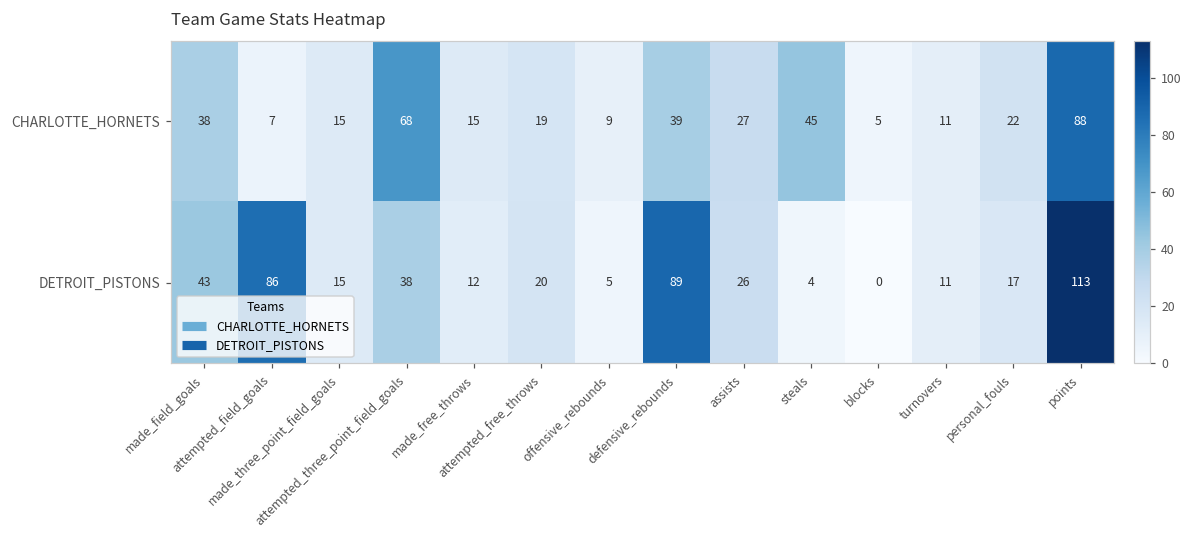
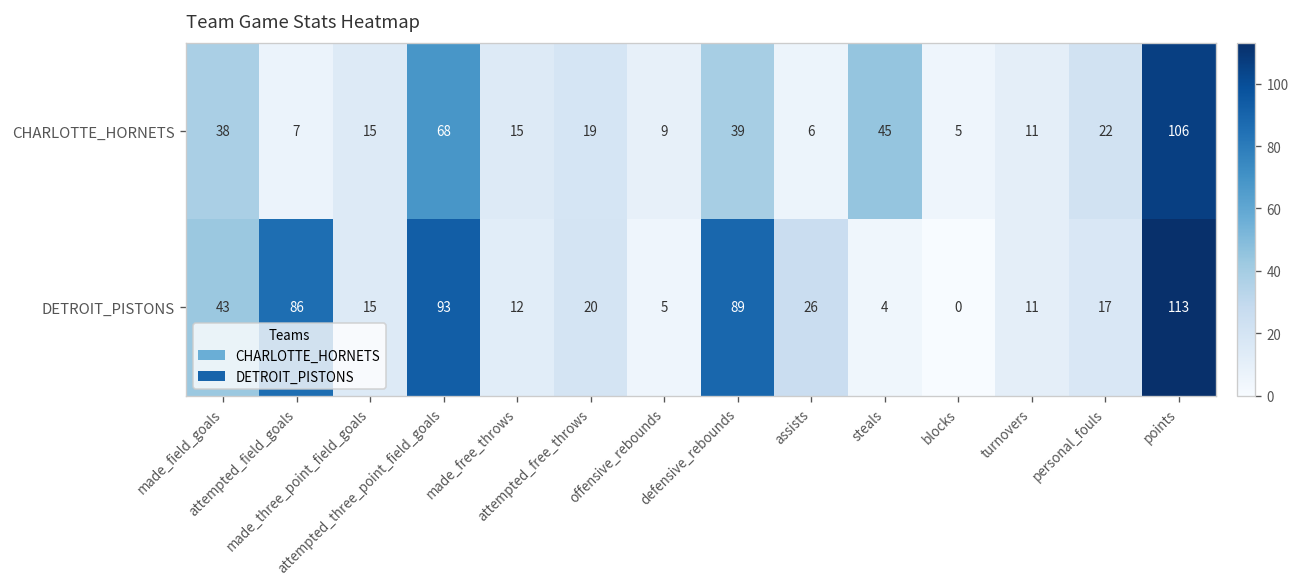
  {
    "CHARLOTTE_HORNETS": {
      "made_field_goals": 38,
      "attempted_field_goals": 7,
      "made_three_point_field_goals": 15,
      "attempted_three_point_field_goals": 68,
      "made_free_throws": 15,
      "attempted_free_throws": 19,
      "offensive_rebounds": 9,
      "defensive_rebounds": 39,
-     "assists": 27,
+     "assists": 6,
      "steals": 45,
      "blocks": 5,
      "turnovers": 11,
      "personal_fouls": 22,
-     "points": 88
+     "points": 106
    },
    "DETROIT_PISTONS": {
      "made_field_goals": 43,
      "attempted_field_goals": 86,
      "made_three_point_field_goals": 15,
-     "attempted_three_point_field_goals": 38,
+     "attempted_three_point_field_goals": 93,
      "made_free_throws": 12,
      "attempted_free_throws": 20,
      "offensive_rebounds": 5,
      "defensive_rebounds": 89,
      "assists": 26,
      "steals": 4,
      "blocks": 0,
      "turnovers": 11,
      "personal_fouls": 17,
      "points": 113
    }
  }
